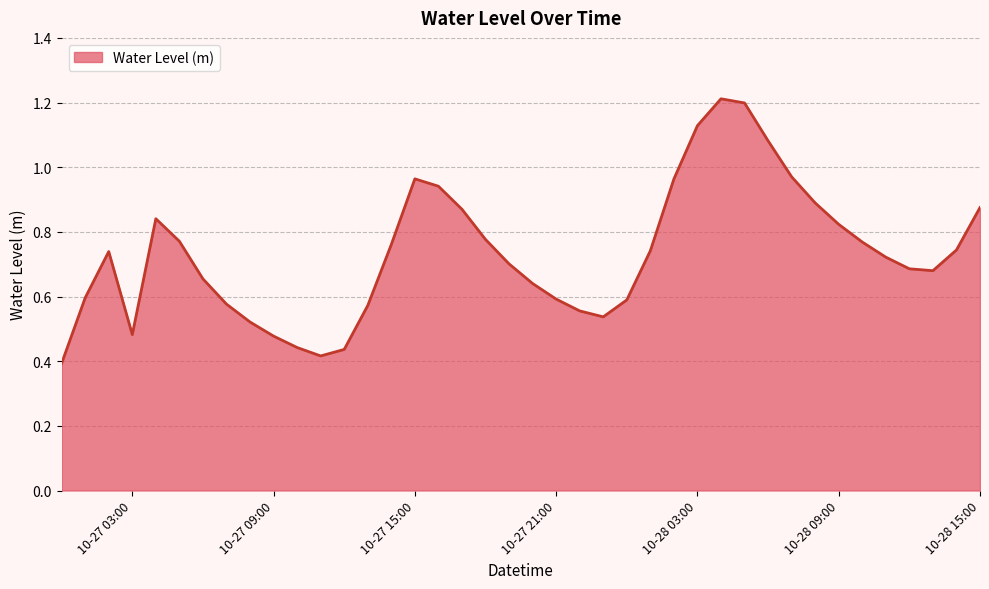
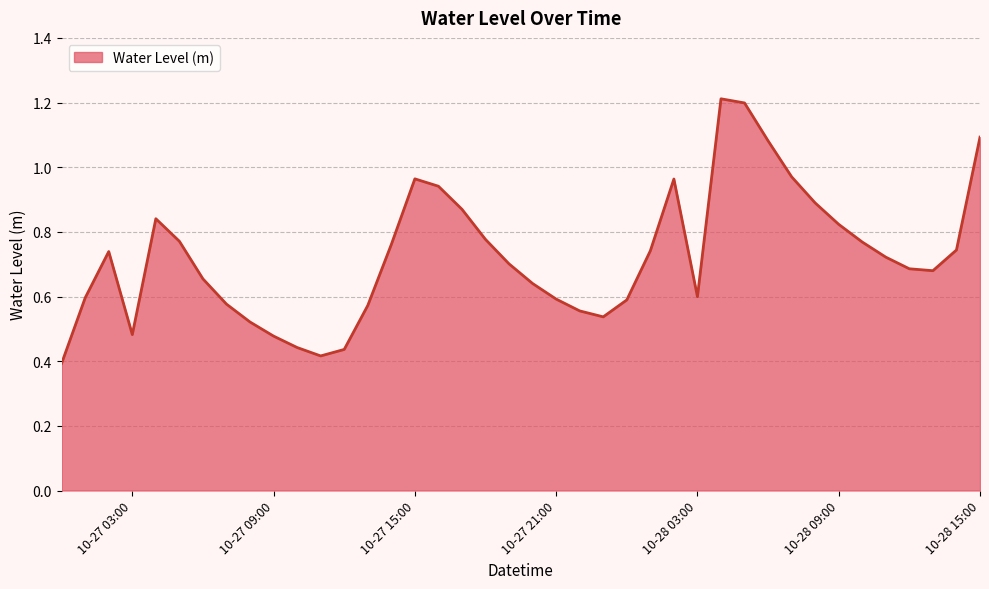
  {
    "10-27 03:00": 0.48,
    "10-27 09:00": 0.48,
    "10-27 15:00": 0.96,
    "10-27 21:00": 0.59,
-   "10-28 03:00": 1.13,
+   "10-28 03:00": 0.60,
    "10-28 09:00": 0.82,
-   "10-28 15:00": 0.88
+   "10-28 15:00": 1.09
  }
